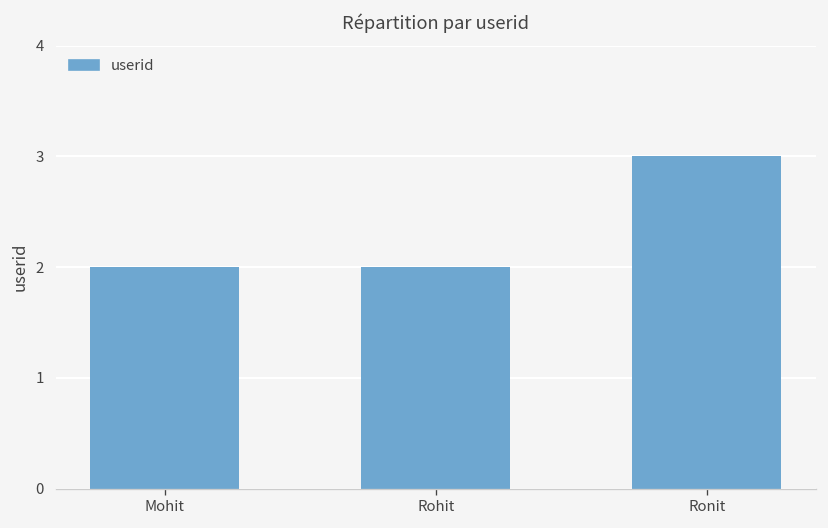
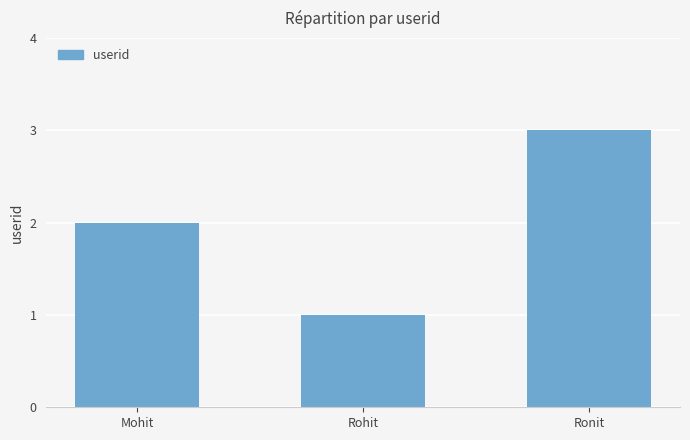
  {
    "Mohit": 2,
-   "Rohit": 2,
+   "Rohit": 1,
    "Ronit": 3
  }
